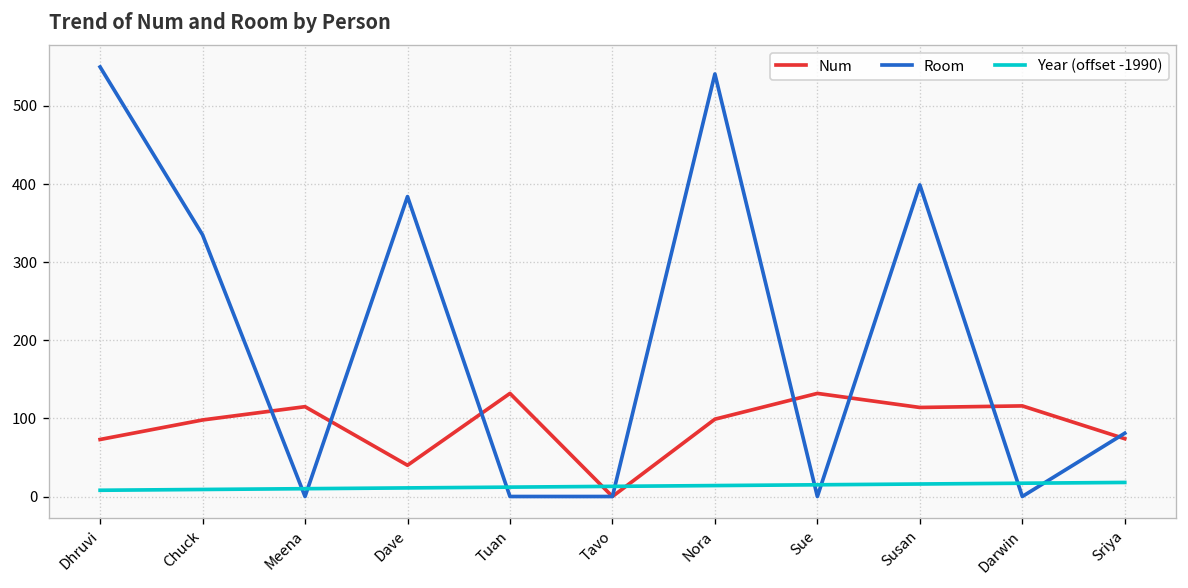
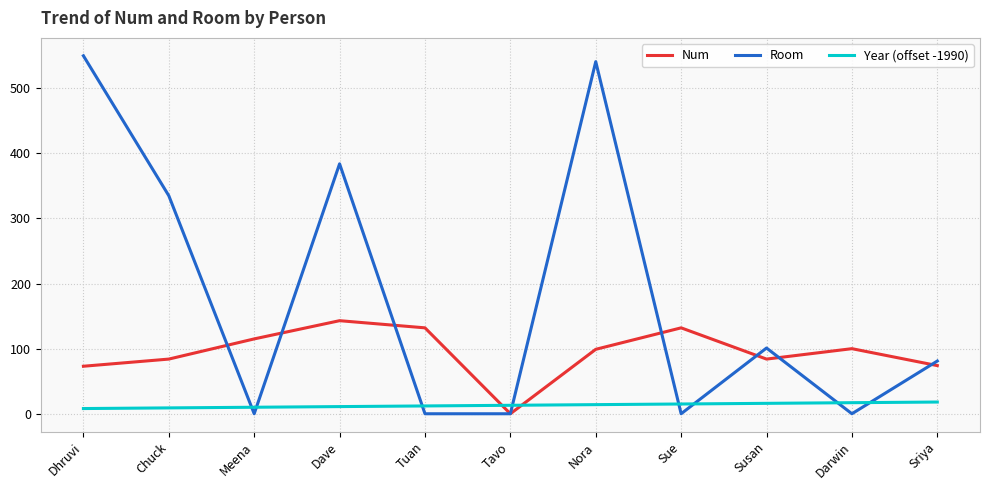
  {
    "Num": {
      "Dhruvi": 70,
-     "Chuck": 100,
+     "Chuck": 80,
      "Meena": 120,
-     "Dave": 40,
+     "Dave": 140,
      "Tuan": 130,
      "Nora": 100,
      "Sue": 130,
-     "Susan": 110,
-     "Darwin": 120,
+     "Susan": 80,
+     "Darwin": 100,
      "Sriya": 70
    },
    "Room": {
      "Dhruvi": 550,
      "Chuck": 340,
      "Meena": 0,
      "Dave": 380,
      "Tuan": 0,
      "Nora": 540,
      "Sue": 0,
-     "Susan": 400,
+     "Susan": 100,
      "Darwin": 0,
      "Sriya": 80
    },
    "Year (offset -1990)": {
      "Dhruvi": 10,
      "Chuck": 10,
      "Meena": 10,
      "Dave": 10,
      "Tuan": 10,
      "Tavo": 10,
      "Nora": 10,
      "Sue": 20,
      "Susan": 20,
      "Darwin": 20,
      "Sriya": 20
    }
  }
